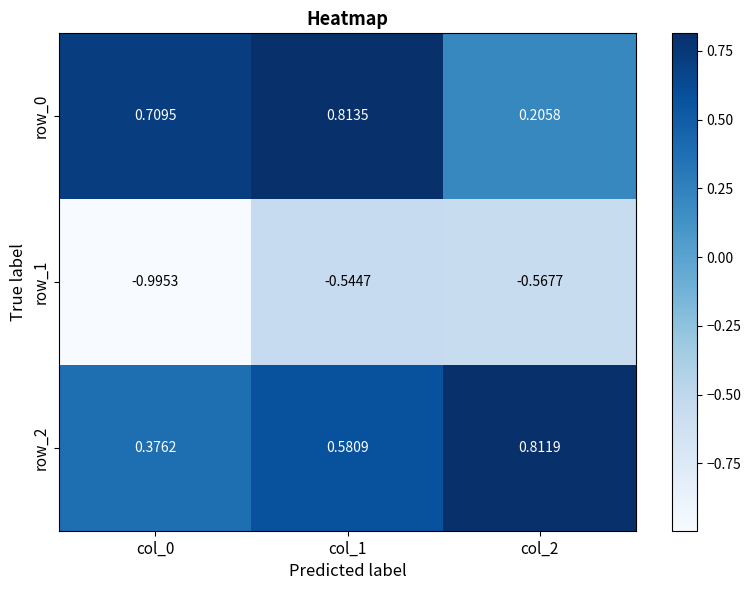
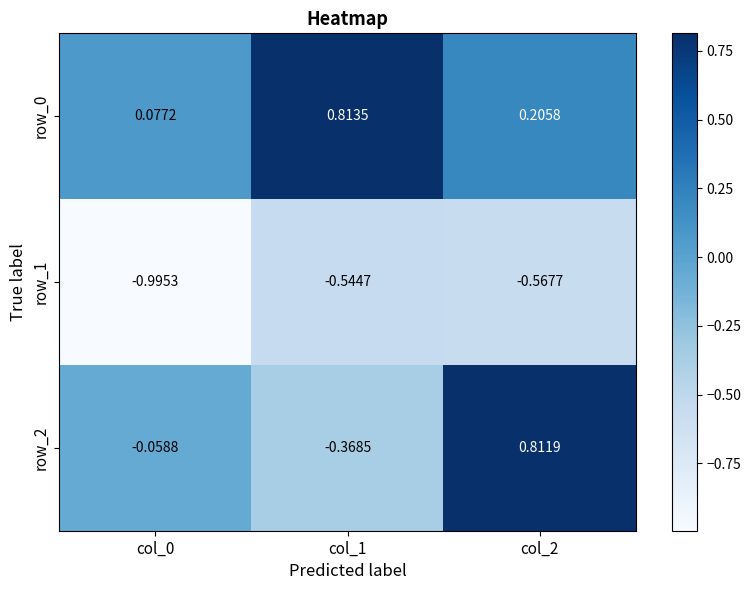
  {
    "row_0": {
-     "col_0": 0.7095,
+     "col_0": 0.0772,
      "col_1": 0.8135,
      "col_2": 0.2058
    },
    "row_1": {
      "col_0": -0.9953,
      "col_1": -0.5447,
      "col_2": -0.5677
    },
    "row_2": {
-     "col_0": 0.3762,
-     "col_1": 0.5809,
+     "col_0": -0.0588,
+     "col_1": -0.3685,
      "col_2": 0.8119
    }
  }
